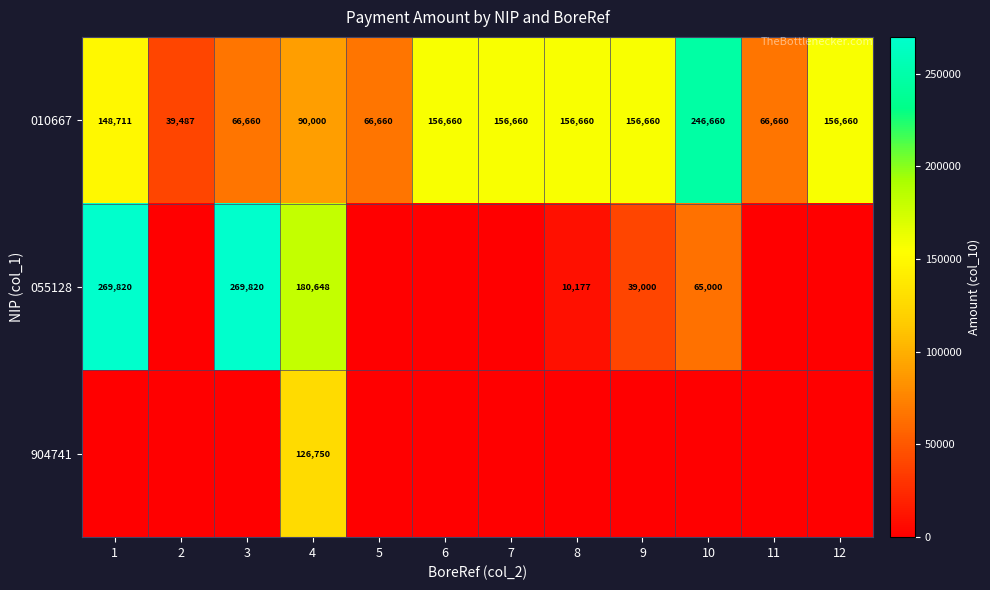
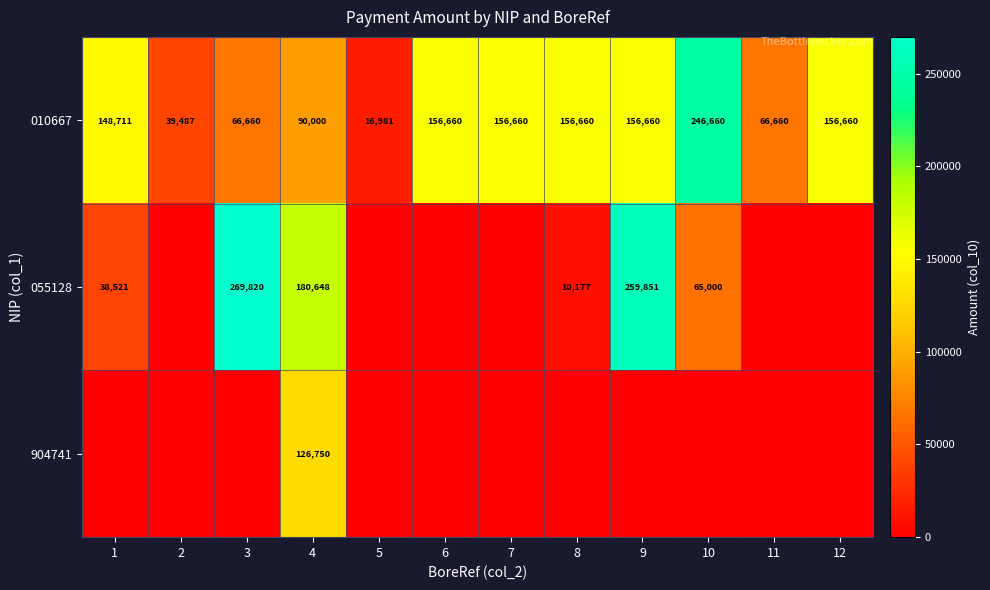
  {
    "010667": {
      "1": "148,711",
      "2": "39,487",
      "3": "66,660",
      "4": "90,000",
-     "5": "66,660",
+     "5": "16,981",
      "6": "156,660",
      "7": "156,660",
      "8": "156,660",
      "9": "156,660",
      "10": "246,660",
      "11": "66,660"
    },
    "055128": {
-     "1": "269,820",
+     "1": "38,521",
      "3": "269,820",
      "4": "180,648",
      "8": "10,177",
-     "9": "39,000",
+     "9": "259,851",
      "10": "65,000"
    },
    "904741": {
      "4": "126,750"
    }
  }
